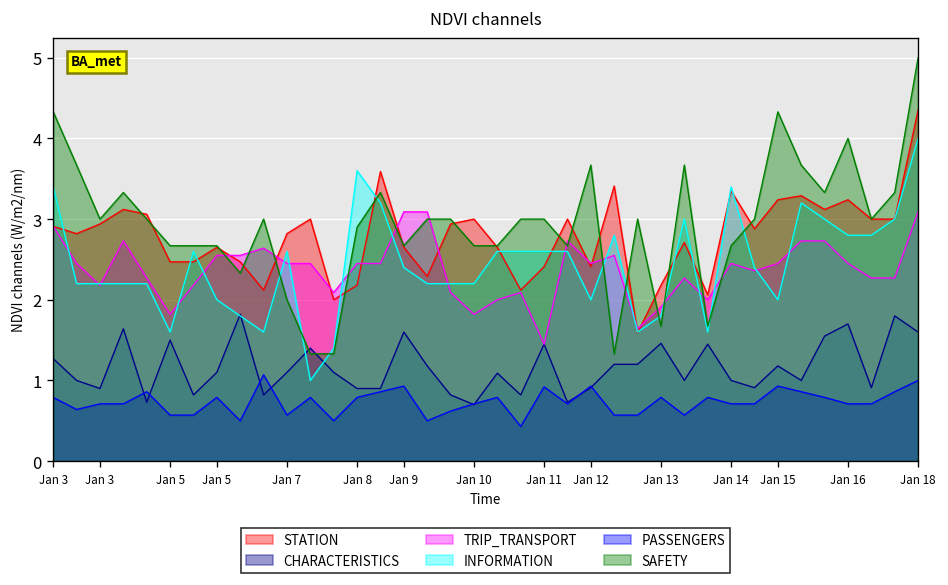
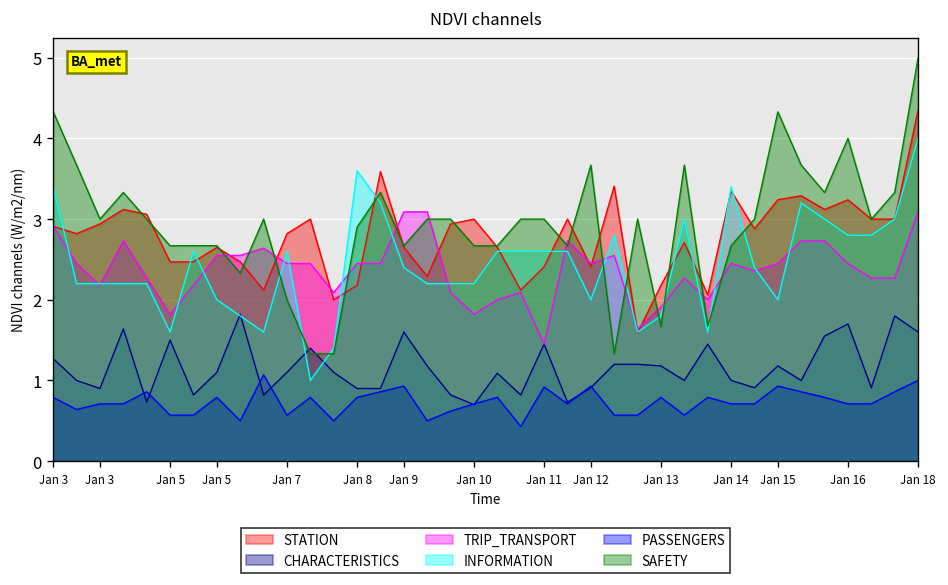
  {
    "STATION": {
      "Jan 7": 2.8,
      "Jan 8": 2.2,
      "Jan 10": 3.0,
      "Jan 11": 2.4,
      "Jan 12": 2.4,
      "Jan 13": 2.2,
      "Jan 14": 3.4,
      "Jan 15": 3.2,
      "Jan 16": 3.2,
      "Jan 18": 4.4
    },
    "CHARACTERISTICS": {
      "Jan 7": 1.1,
      "Jan 8": 0.9,
      "Jan 9": 1.6,
-     "Jan 13": 1.5,
+     "Jan 13": 1.2,
      "Jan 14": 1.0,
      "Jan 15": 1.2,
      "Jan 16": 1.7,
      "Jan 18": 1.6
    },
    "TRIP_TRANSPORT": {
      "Jan 7": 2.5,
      "Jan 8": 2.5,
      "Jan 9": 3.1,
      "Jan 10": 1.8,
      "Jan 12": 2.5,
      "Jan 13": 1.9,
      "Jan 14": 2.5,
      "Jan 15": 2.5,
      "Jan 16": 2.5,
      "Jan 18": 3.1
    },
    "INFORMATION": {
      "Jan 7": 2.6,
      "Jan 8": 3.6,
      "Jan 9": 2.4,
      "Jan 10": 2.2,
      "Jan 11": 2.6,
      "Jan 12": 2.0,
      "Jan 13": 1.8,
      "Jan 14": 3.4,
      "Jan 15": 2.0,
      "Jan 16": 2.8,
      "Jan 18": 4.0
    },
    "PASSENGERS": {
      "Jan 7": 0.6,
      "Jan 8": 0.8,
      "Jan 9": 0.9,
      "Jan 11": 0.9,
      "Jan 13": 0.8,
      "Jan 14": 0.7,
      "Jan 15": 0.9,
      "Jan 16": 0.7,
      "Jan 18": 1.0
    },
    "SAFETY": {
      "Jan 7": 2.0,
      "Jan 8": 2.9,
      "Jan 10": 2.7,
      "Jan 11": 3.0,
      "Jan 12": 3.7,
      "Jan 13": 1.7,
      "Jan 14": 2.7,
      "Jan 15": 4.3,
      "Jan 16": 4.0,
      "Jan 18": 5.0
    }
  }
